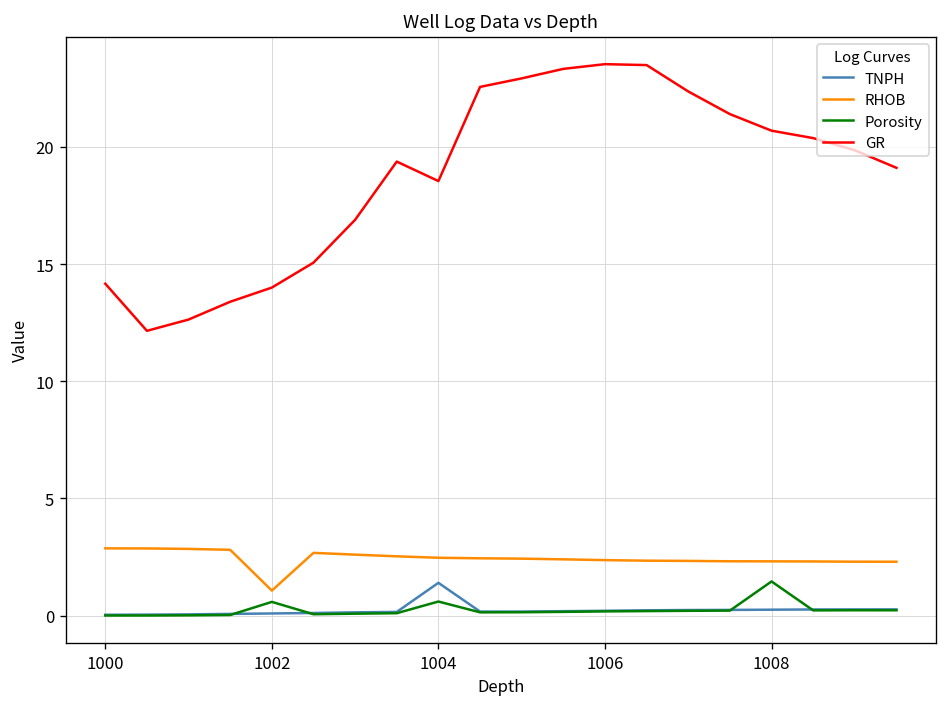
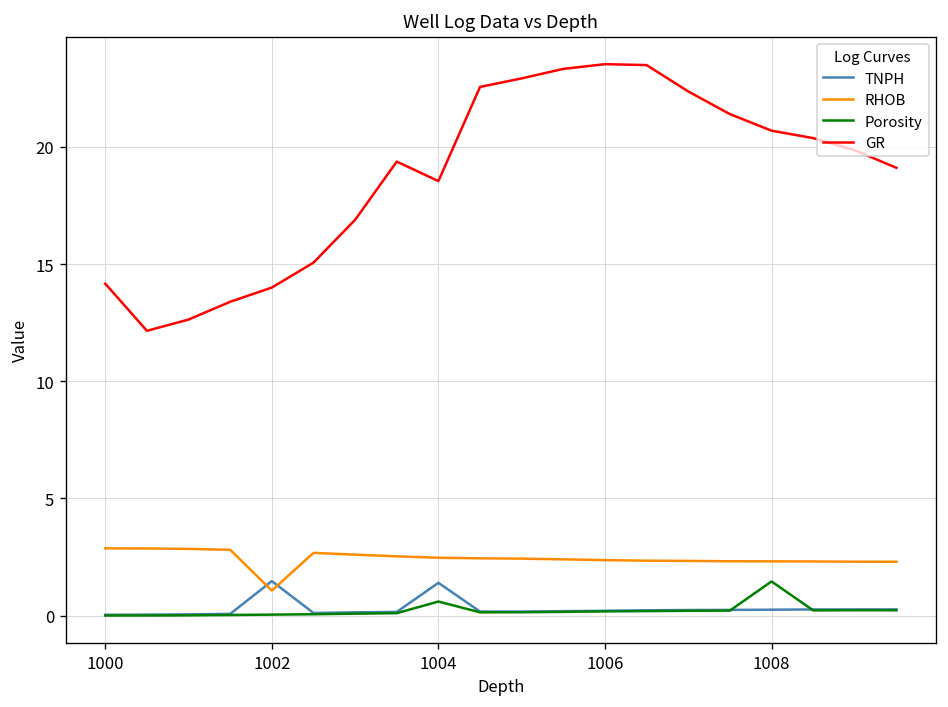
  {
    "TNPH": {
-     "1002": 0.1,
+     "1002": 1.5,
      "1004": 1.4,
      "1008": 0.3
    },
    "RHOB": {
      "1000": 2.9,
      "1002": 1.1,
      "1004": 2.5,
      "1006": 2.4,
      "1008": 2.3
    },
    "Porosity": {
-     "1002": 0.6,
+     "1002": 0.0,
      "1004": 0.6,
      "1008": 1.5
    },
    "GR": {
      "1000": 14.2,
      "1002": 14.0,
      "1004": 18.5,
      "1006": 23.5,
      "1008": 20.7
    }
  }
